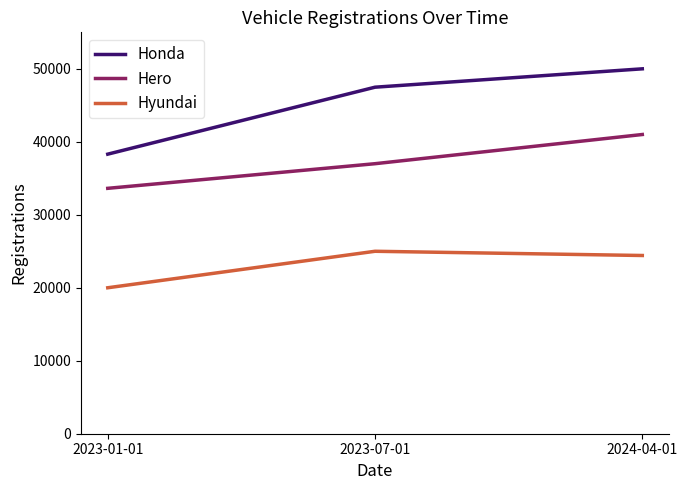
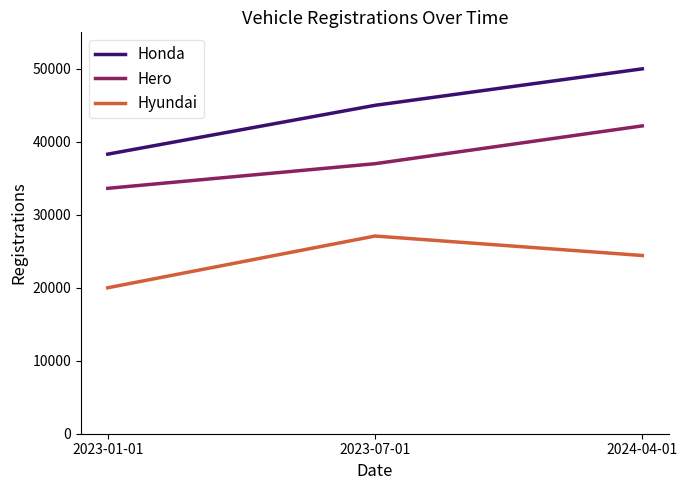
  {
    "Honda": {
      "2023-01-01": 38000,
-     "2023-07-01": 47000,
+     "2023-07-01": 45000,
      "2024-04-01": 50000
    },
    "Hero": {
      "2023-01-01": 34000,
      "2023-07-01": 37000,
-     "2024-04-01": 41000
+     "2024-04-01": 42000
    },
    "Hyundai": {
      "2023-01-01": 20000,
-     "2023-07-01": 25000,
+     "2023-07-01": 27000,
      "2024-04-01": 24000
    }
  }
